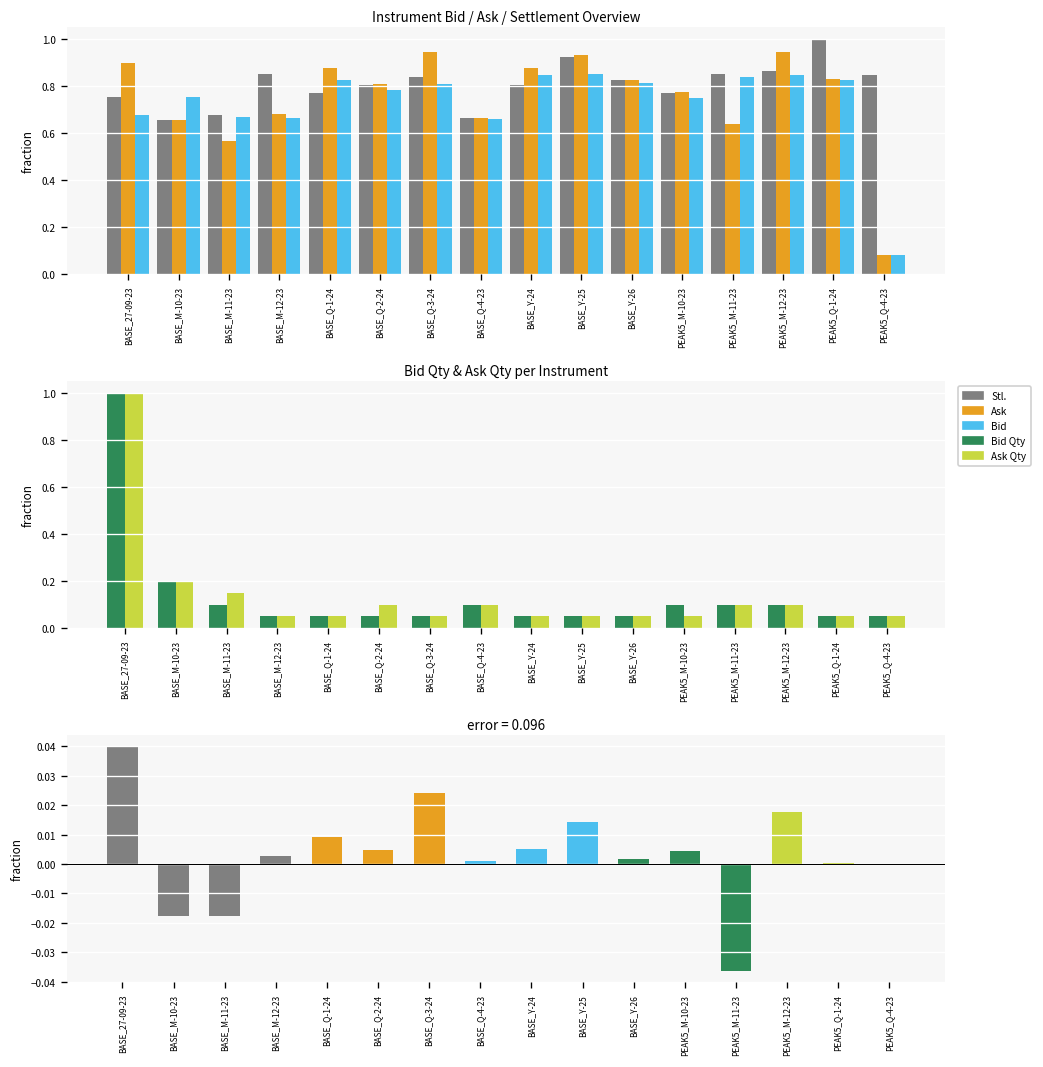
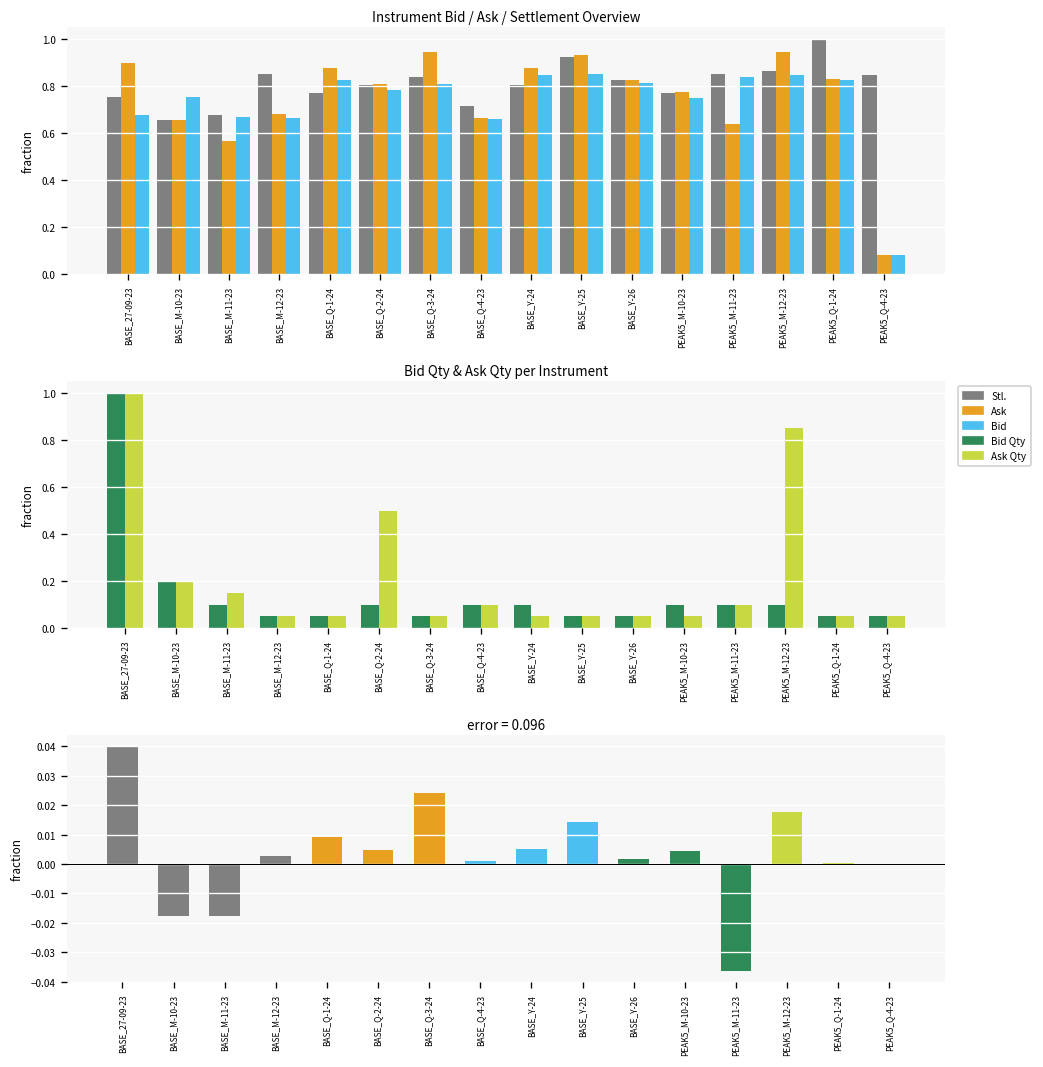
  {
    "Instrument Bid / Ask / Settlement Overview": {
      "Stl.": {
        "BASE_27-09-23": 0.75,
        "BASE_M-10-23": 0.66,
        "BASE_M-11-23": 0.68,
        "BASE_M-12-23": 0.85,
        "BASE_Q-1-24": 0.77,
        "BASE_Q-2-24": 0.80,
        "BASE_Q-3-24": 0.84,
-       "BASE_Q-4-23": 0.67,
+       "BASE_Q-4-23": 0.72,
        "BASE_Y-24": 0.80,
        "BASE_Y-25": 0.92,
        "BASE_Y-26": 0.82,
        "PEAK5_M-10-23": 0.77,
        "PEAK5_M-11-23": 0.85,
        "PEAK5_M-12-23": 0.86,
        "PEAK5_Q-1-24": 1.00,
        "PEAK5_Q-4-23": 0.85
      },
      "Ask": {
        "BASE_27-09-23": 0.90,
        "BASE_M-10-23": 0.65,
        "BASE_M-11-23": 0.57,
        "BASE_M-12-23": 0.68,
        "BASE_Q-1-24": 0.88,
        "BASE_Q-2-24": 0.81,
        "BASE_Q-3-24": 0.95,
        "BASE_Q-4-23": 0.66,
        "BASE_Y-24": 0.88,
        "BASE_Y-25": 0.93,
        "BASE_Y-26": 0.82,
        "PEAK5_M-10-23": 0.77,
        "PEAK5_M-11-23": 0.64,
        "PEAK5_M-12-23": 0.95,
        "PEAK5_Q-1-24": 0.83,
        "PEAK5_Q-4-23": 0.08
      },
      "Bid": {
        "BASE_27-09-23": 0.68,
        "BASE_M-10-23": 0.75,
        "BASE_M-11-23": 0.67,
        "BASE_M-12-23": 0.66,
        "BASE_Q-1-24": 0.83,
        "BASE_Q-2-24": 0.78,
        "BASE_Q-3-24": 0.81,
        "BASE_Q-4-23": 0.66,
        "BASE_Y-24": 0.85,
        "BASE_Y-25": 0.85,
        "BASE_Y-26": 0.81,
        "PEAK5_M-10-23": 0.75,
        "PEAK5_M-11-23": 0.84,
        "PEAK5_M-12-23": 0.85,
        "PEAK5_Q-1-24": 0.83,
        "PEAK5_Q-4-23": 0.08
      }
    },
    "Bid Qty & Ask Qty per Instrument": {
      "Bid Qty": {
        "BASE_27-09-23": 1.00,
        "BASE_M-10-23": 0.20,
        "BASE_M-11-23": 0.10,
        "BASE_M-12-23": 0.05,
        "BASE_Q-1-24": 0.05,
-       "BASE_Q-2-24": 0.05,
+       "BASE_Q-2-24": 0.10,
        "BASE_Q-3-24": 0.05,
        "BASE_Q-4-23": 0.10,
-       "BASE_Y-24": 0.05,
+       "BASE_Y-24": 0.10,
        "BASE_Y-25": 0.05,
        "BASE_Y-26": 0.05,
        "PEAK5_M-10-23": 0.10,
        "PEAK5_M-11-23": 0.10,
        "PEAK5_M-12-23": 0.10,
        "PEAK5_Q-1-24": 0.05,
        "PEAK5_Q-4-23": 0.05
      },
      "Ask Qty": {
        "BASE_27-09-23": 1.00,
        "BASE_M-10-23": 0.20,
        "BASE_M-11-23": 0.15,
        "BASE_M-12-23": 0.05,
        "BASE_Q-1-24": 0.05,
-       "BASE_Q-2-24": 0.10,
+       "BASE_Q-2-24": 0.50,
        "BASE_Q-3-24": 0.05,
        "BASE_Q-4-23": 0.10,
        "BASE_Y-24": 0.05,
        "BASE_Y-25": 0.05,
        "BASE_Y-26": 0.05,
        "PEAK5_M-10-23": 0.05,
        "PEAK5_M-11-23": 0.10,
-       "PEAK5_M-12-23": 0.10,
+       "PEAK5_M-12-23": 0.85,
        "PEAK5_Q-1-24": 0.05,
        "PEAK5_Q-4-23": 0.05
      }
    },
    "error = 0.096": {
      "BASE_27-09-23": 0.040,
      "BASE_M-10-23": -0.018,
      "BASE_M-11-23": -0.018,
      "BASE_M-12-23": 0.003,
      "BASE_Q-1-24": 0.009,
      "BASE_Q-2-24": 0.005,
      "BASE_Q-3-24": 0.024,
      "BASE_Y-24": 0.005,
      "BASE_Y-25": 0.014,
      "BASE_Y-26": 0.002,
      "PEAK5_M-10-23": 0.004,
      "PEAK5_M-11-23": -0.036,
      "PEAK5_M-12-23": 0.018,
      "PEAK5_Q-4-23": 0.000
    }
  }
